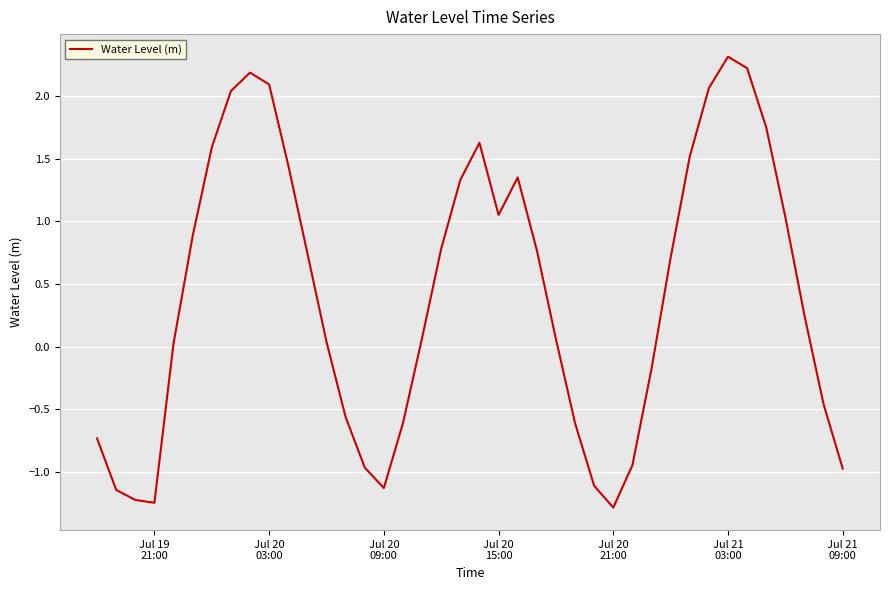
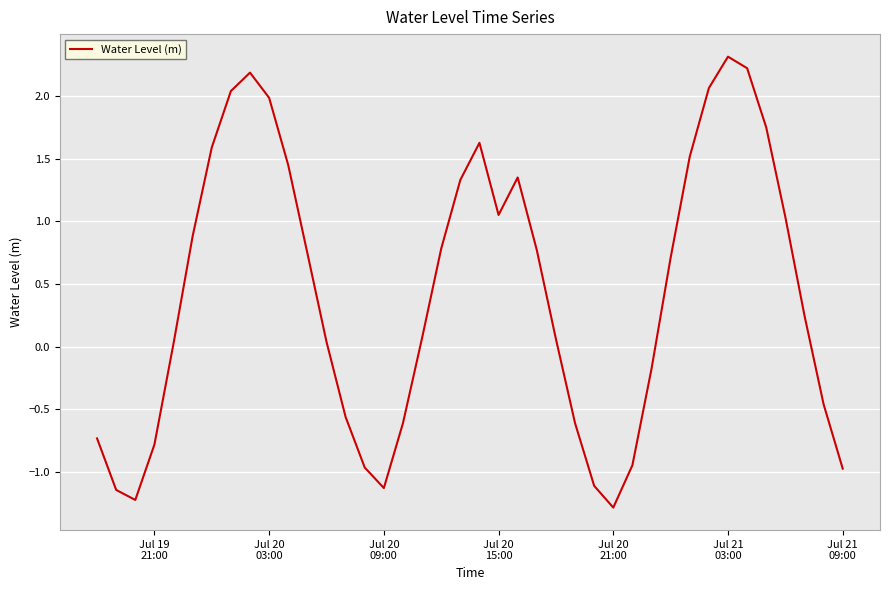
  {
-   "Jul 19 21:00": -1.25,
-   "Jul 20 03:00": 2.09,
+   "Jul 19 21:00": -0.78,
+   "Jul 20 03:00": 1.99,
    "Jul 20 09:00": -1.13,
    "Jul 20 15:00": 1.05,
    "Jul 20 21:00": -1.29,
    "Jul 21 03:00": 2.31,
    "Jul 21 09:00": -0.97
  }
